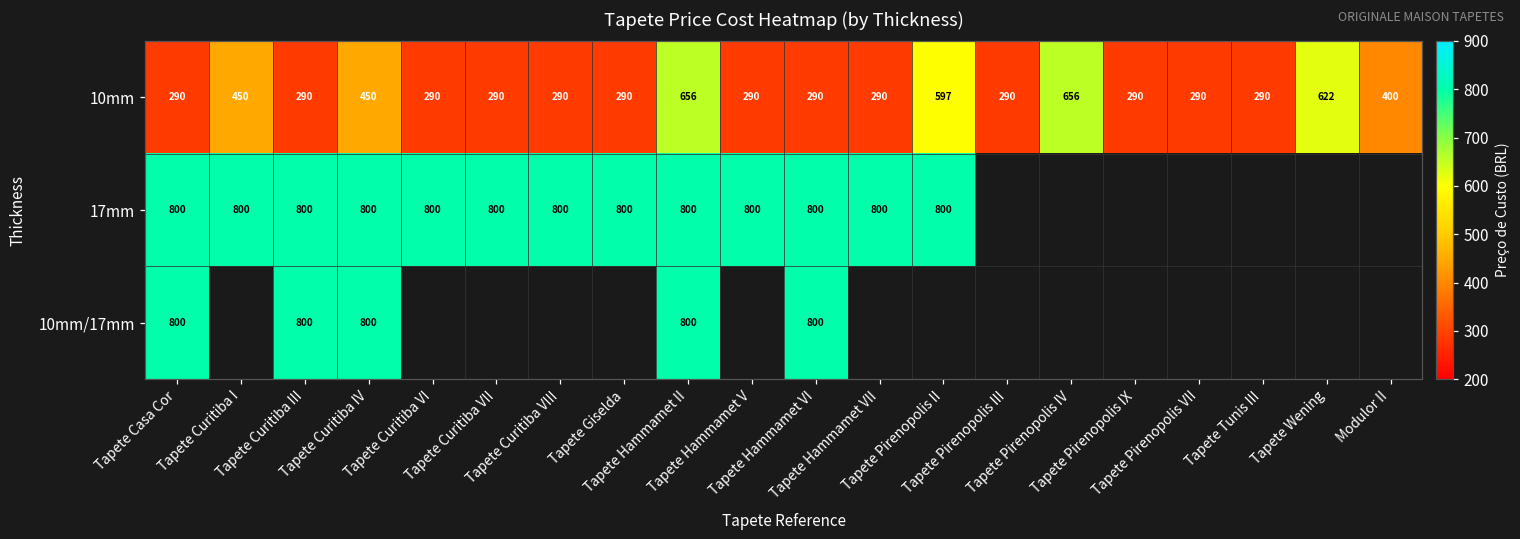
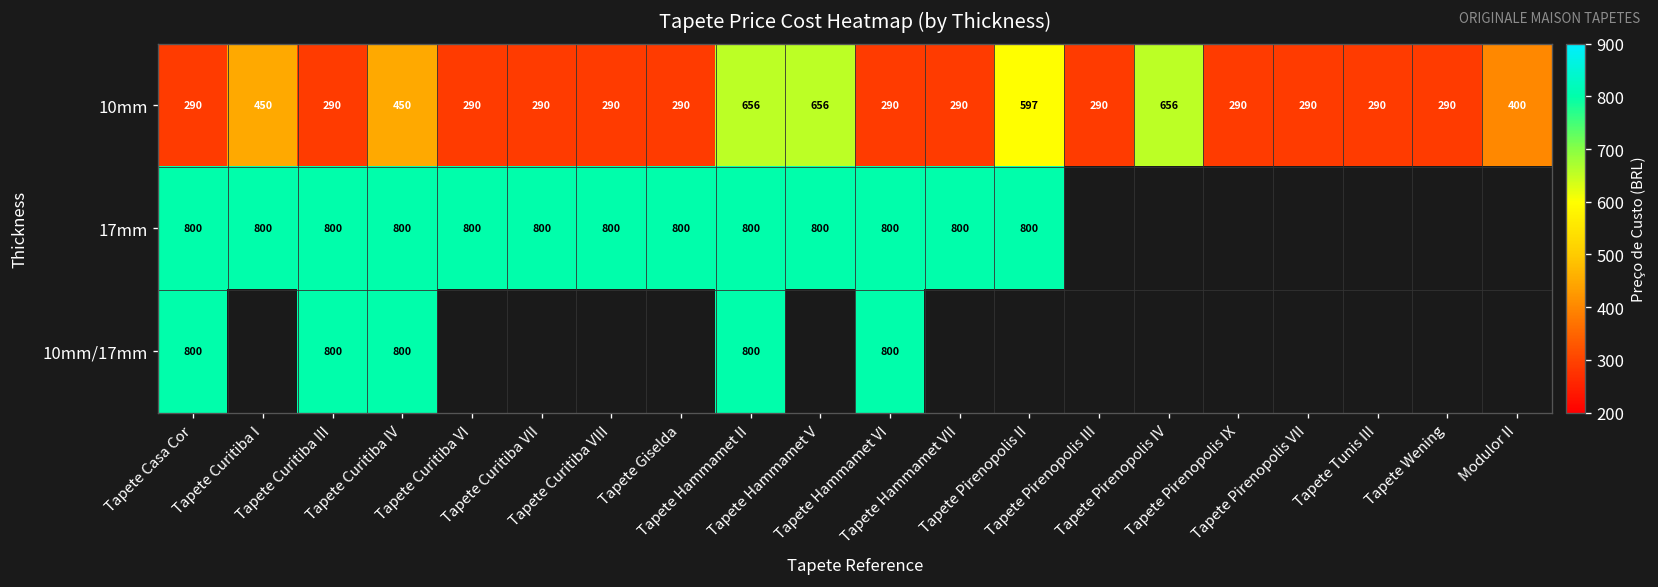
  {
    "10mm": {
      "Tapete Casa Cor": 290,
      "Tapete Curitiba I": 450,
      "Tapete Curitiba III": 290,
      "Tapete Curitiba IV": 450,
      "Tapete Curitiba VI": 290,
      "Tapete Curitiba VII": 290,
      "Tapete Curitiba VIII": 290,
      "Tapete Giselda": 290,
      "Tapete Hammamet II": 656,
-     "Tapete Hammamet V": 290,
+     "Tapete Hammamet V": 656,
      "Tapete Hammamet VI": 290,
      "Tapete Hammamet VII": 290,
      "Tapete Pirenopolis II": 597,
      "Tapete Pirenopolis III": 290,
      "Tapete Pirenopolis IV": 656,
      "Tapete Pirenopolis IX": 290,
      "Tapete Pirenopolis VII": 290,
      "Tapete Tunis III": 290,
-     "Tapete Wening": 622,
+     "Tapete Wening": 290,
      "Modulor II": 400
    },
    "17mm": {
      "Tapete Casa Cor": 800,
      "Tapete Curitiba I": 800,
      "Tapete Curitiba III": 800,
      "Tapete Curitiba IV": 800,
      "Tapete Curitiba VI": 800,
      "Tapete Curitiba VII": 800,
      "Tapete Curitiba VIII": 800,
      "Tapete Giselda": 800,
      "Tapete Hammamet II": 800,
      "Tapete Hammamet V": 800,
      "Tapete Hammamet VI": 800,
      "Tapete Hammamet VII": 800,
      "Tapete Pirenopolis II": 800
    },
    "10mm/17mm": {
      "Tapete Casa Cor": 800,
      "Tapete Curitiba III": 800,
      "Tapete Curitiba IV": 800,
      "Tapete Hammamet II": 800,
      "Tapete Hammamet VI": 800
    }
  }
